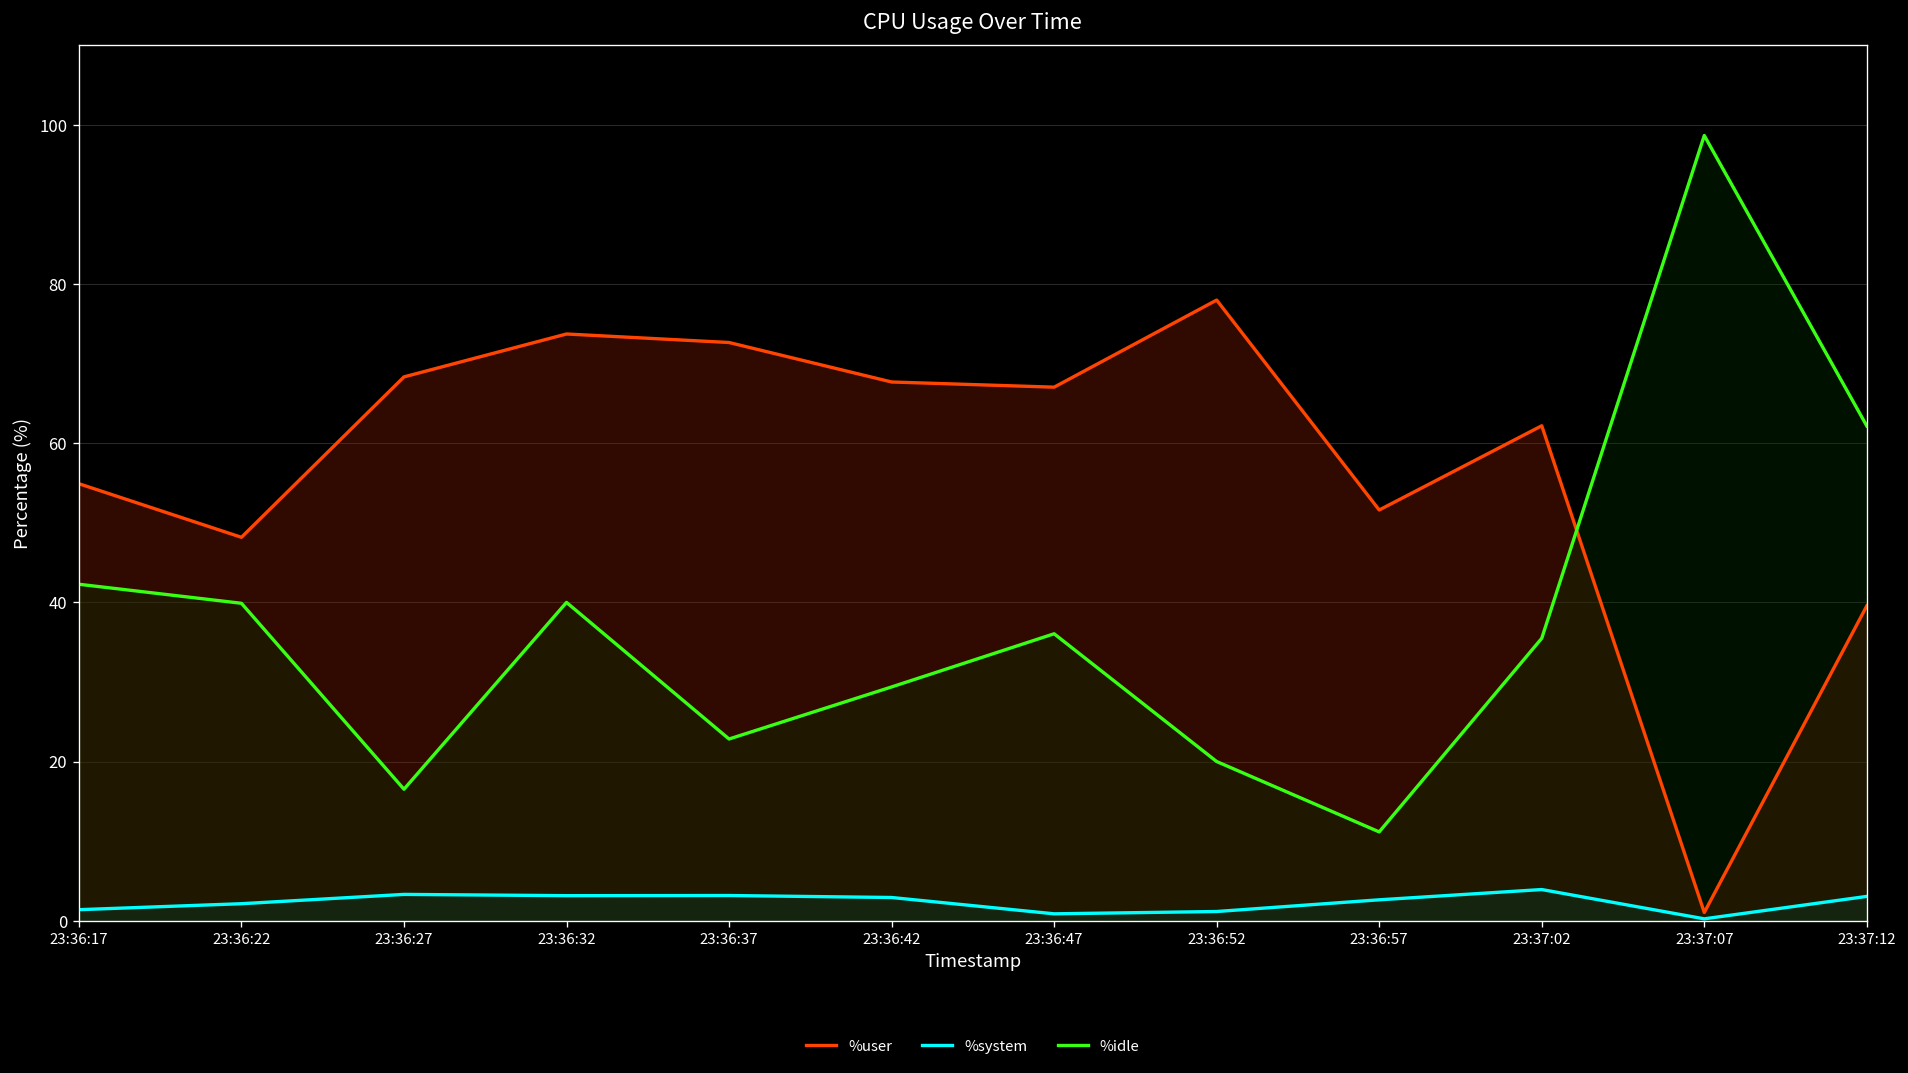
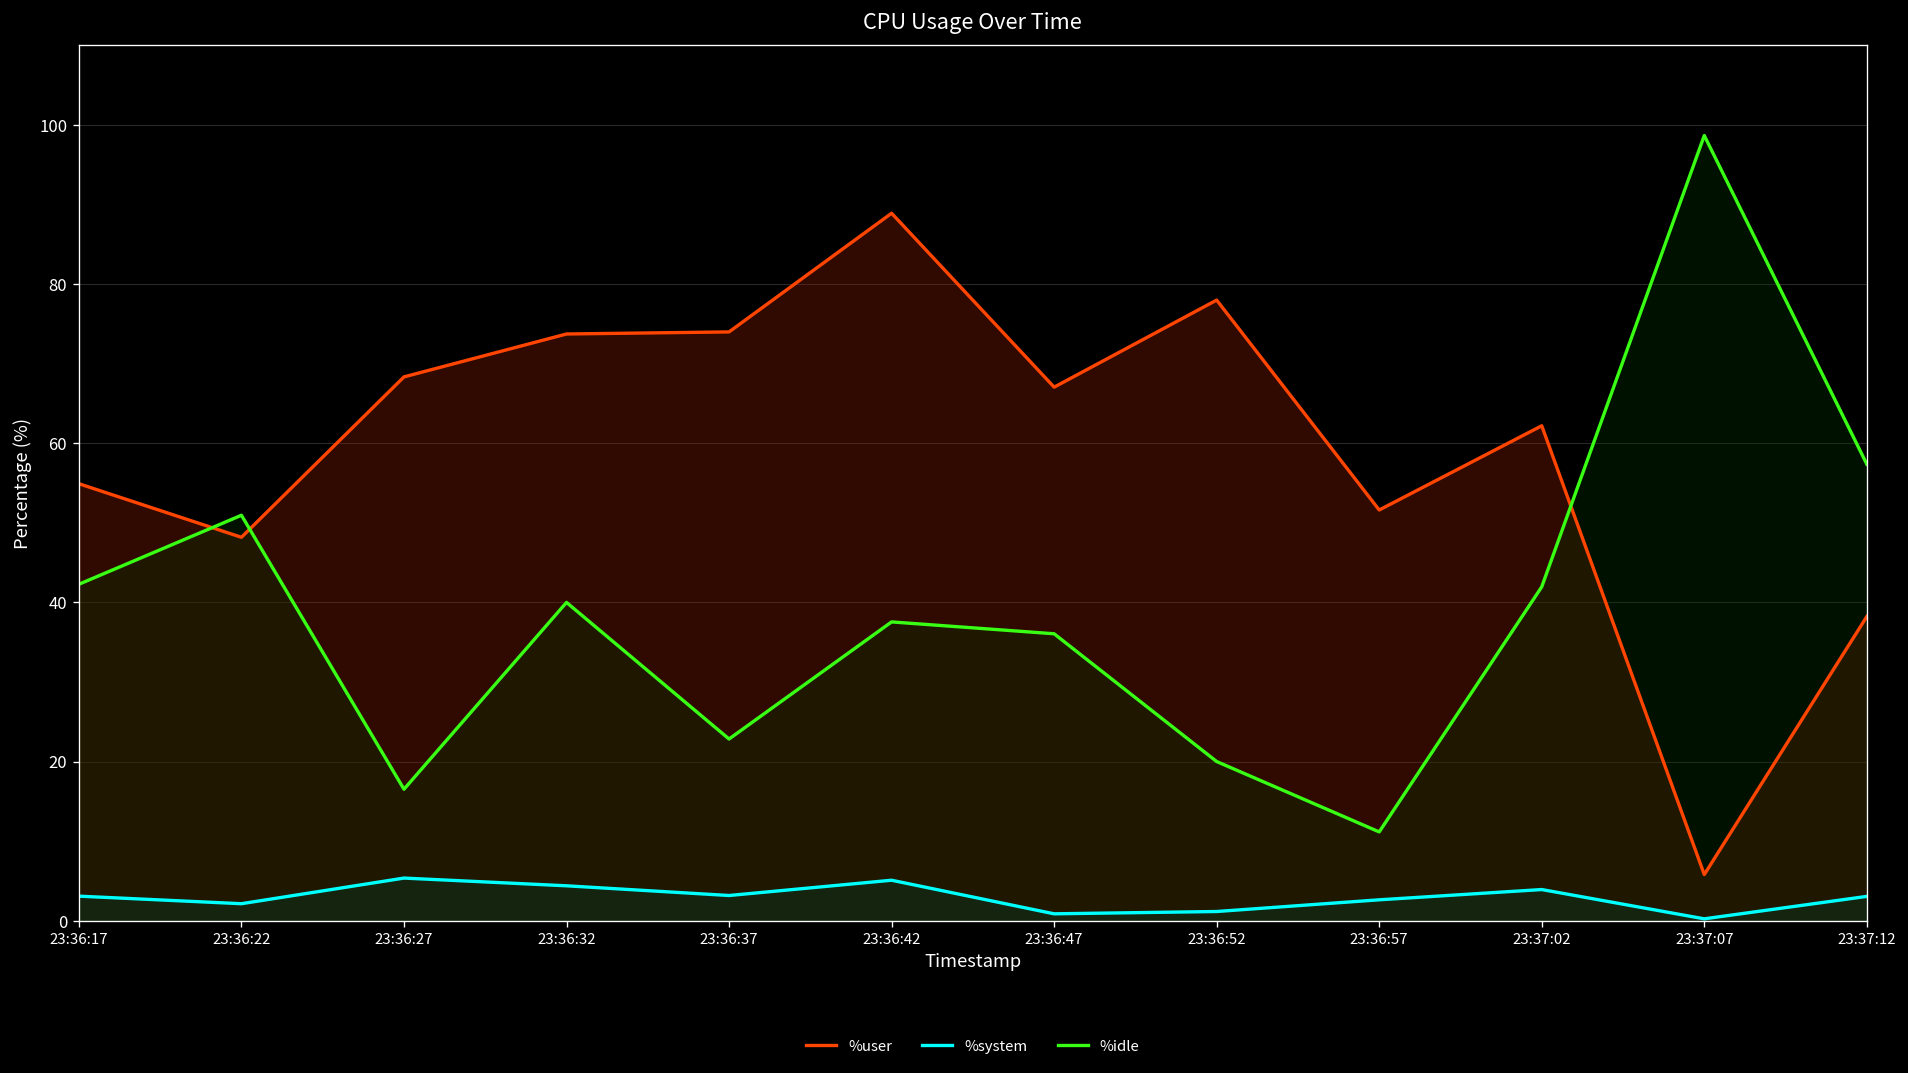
  {
    "%user": {
      "23:36:17": 55,
      "23:36:22": 48,
      "23:36:27": 68,
      "23:36:32": 74,
-     "23:36:37": 73,
-     "23:36:42": 68,
+     "23:36:37": 74,
+     "23:36:42": 89,
      "23:36:47": 67,
      "23:36:52": 78,
      "23:36:57": 52,
      "23:37:02": 62,
-     "23:37:07": 1,
-     "23:37:12": 40
+     "23:37:07": 6,
+     "23:37:12": 38
    },
    "%system": {
-     "23:36:17": 1,
+     "23:36:17": 3,
      "23:36:22": 2,
-     "23:36:27": 3,
-     "23:36:32": 3,
+     "23:36:27": 5,
+     "23:36:32": 4,
      "23:36:37": 3,
-     "23:36:42": 3,
+     "23:36:42": 5,
      "23:36:47": 1,
      "23:36:52": 1,
      "23:36:57": 3,
      "23:37:02": 4,
      "23:37:07": 0,
      "23:37:12": 3
    },
    "%idle": {
      "23:36:17": 42,
-     "23:36:22": 40,
+     "23:36:22": 51,
      "23:36:27": 17,
      "23:36:32": 40,
      "23:36:37": 23,
-     "23:36:42": 29,
+     "23:36:42": 38,
      "23:36:47": 36,
      "23:36:52": 20,
      "23:36:57": 11,
-     "23:37:02": 35,
+     "23:37:02": 42,
      "23:37:07": 99,
-     "23:37:12": 62
+     "23:37:12": 57
    }
  }
